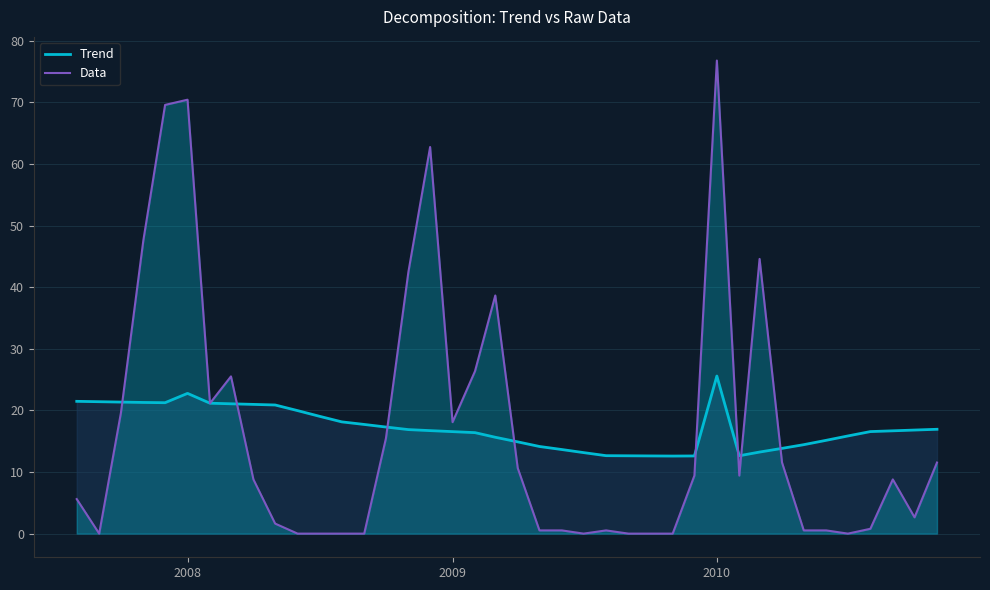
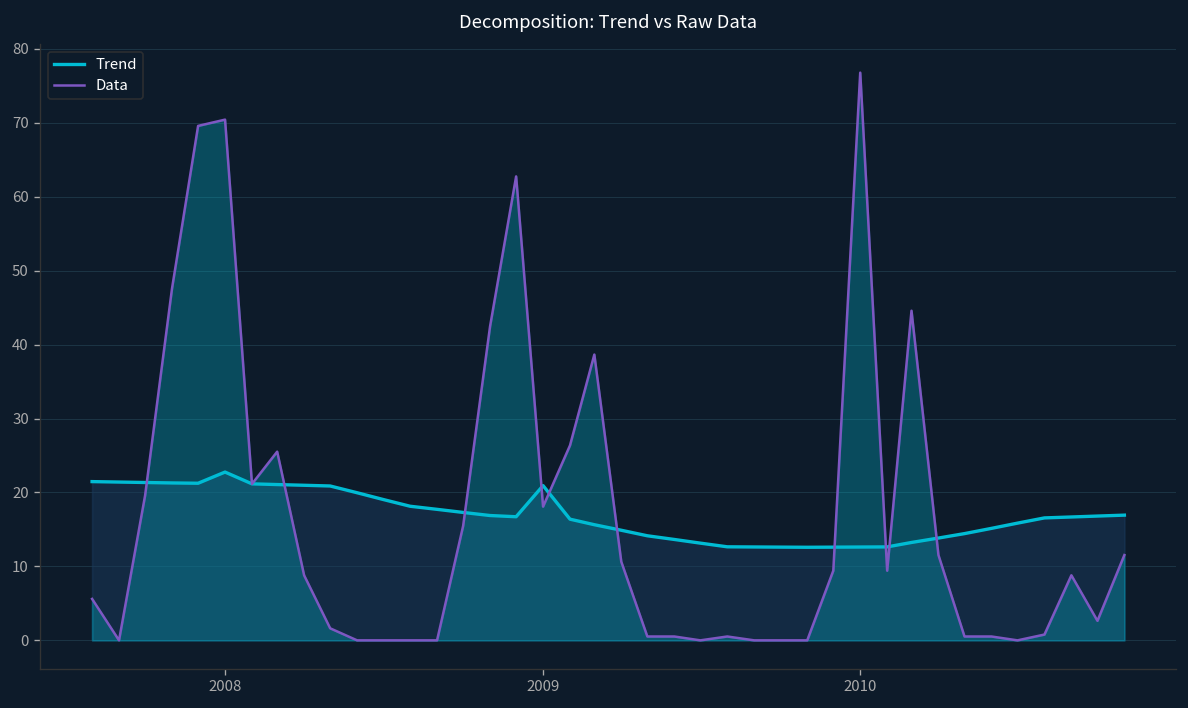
  {
    "Trend": {
      "2008": 23,
-     "2009": 17,
-     "2010": 26
+     "2009": 21,
+     "2010": 13
    },
    "Data": {
      "2008": 70,
      "2009": 18,
      "2010": 77
    }
  }
